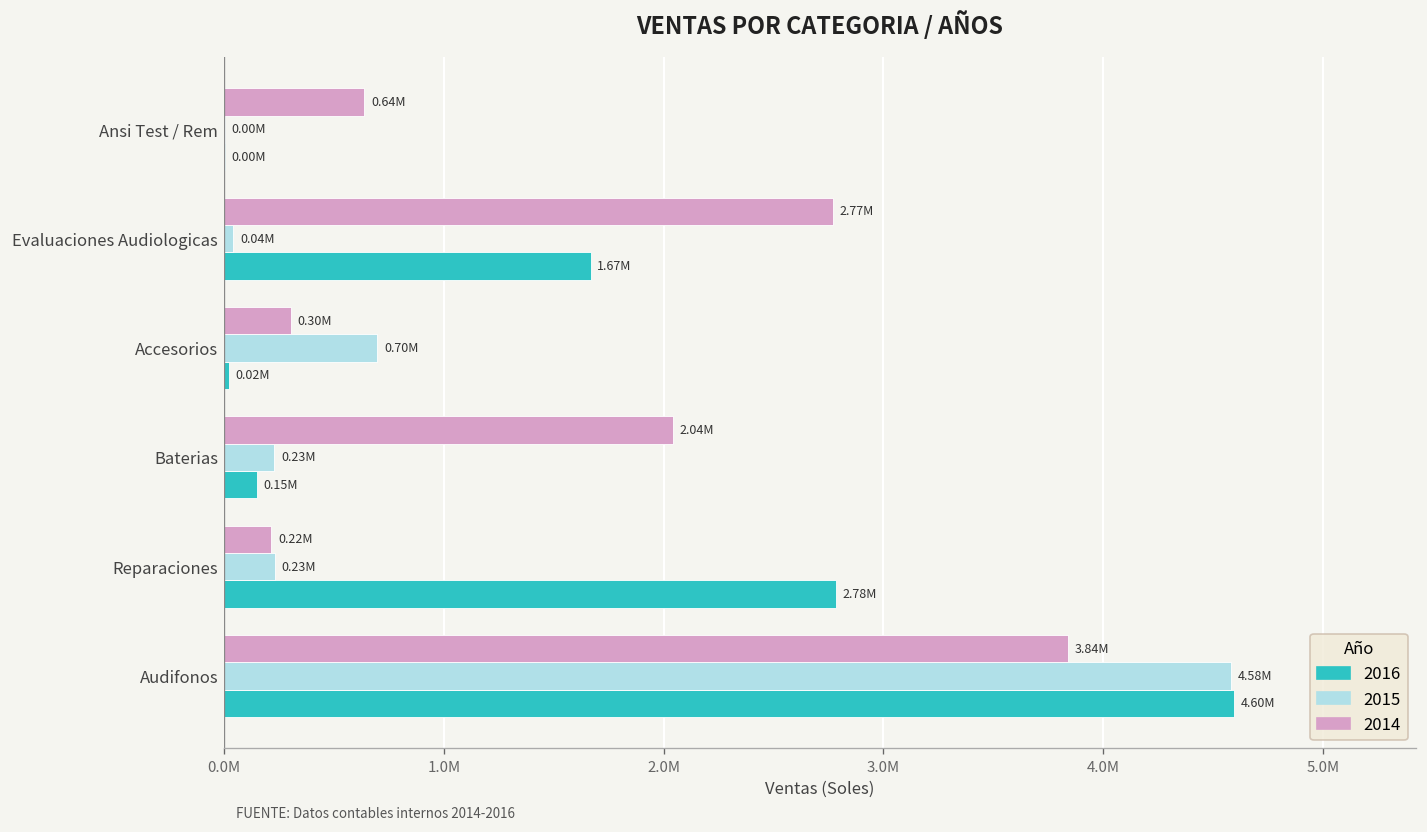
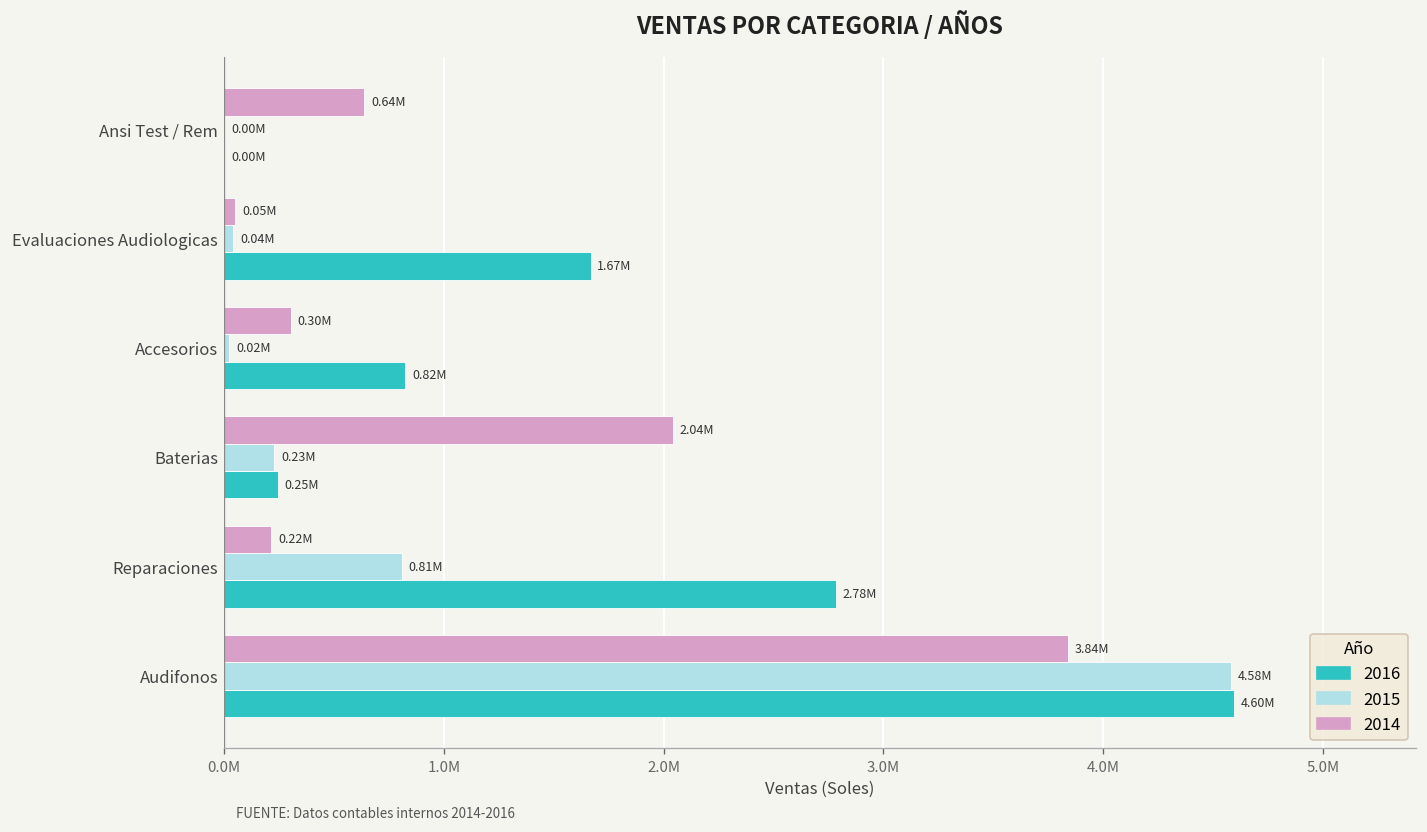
  {
    "2016": {
      "Evaluaciones Audiologicas": "1.67M",
-     "Accesorios": "0.02M",
-     "Baterias": "0.15M",
+     "Accesorios": "0.82M",
+     "Baterias": "0.25M",
      "Reparaciones": "2.78M",
      "Audifonos": "4.60M"
    },
    "2015": {
      "Evaluaciones Audiologicas": "0.04M",
-     "Accesorios": "0.70M",
+     "Accesorios": "0.02M",
      "Baterias": "0.23M",
-     "Reparaciones": "0.23M",
+     "Reparaciones": "0.81M",
      "Audifonos": "4.58M"
    },
    "2014": {
      "Ansi Test / Rem": "0.64M",
-     "Evaluaciones Audiologicas": "2.77M",
+     "Evaluaciones Audiologicas": "0.05M",
      "Accesorios": "0.30M",
      "Baterias": "2.04M",
      "Reparaciones": "0.22M",
      "Audifonos": "3.84M"
    }
  }
